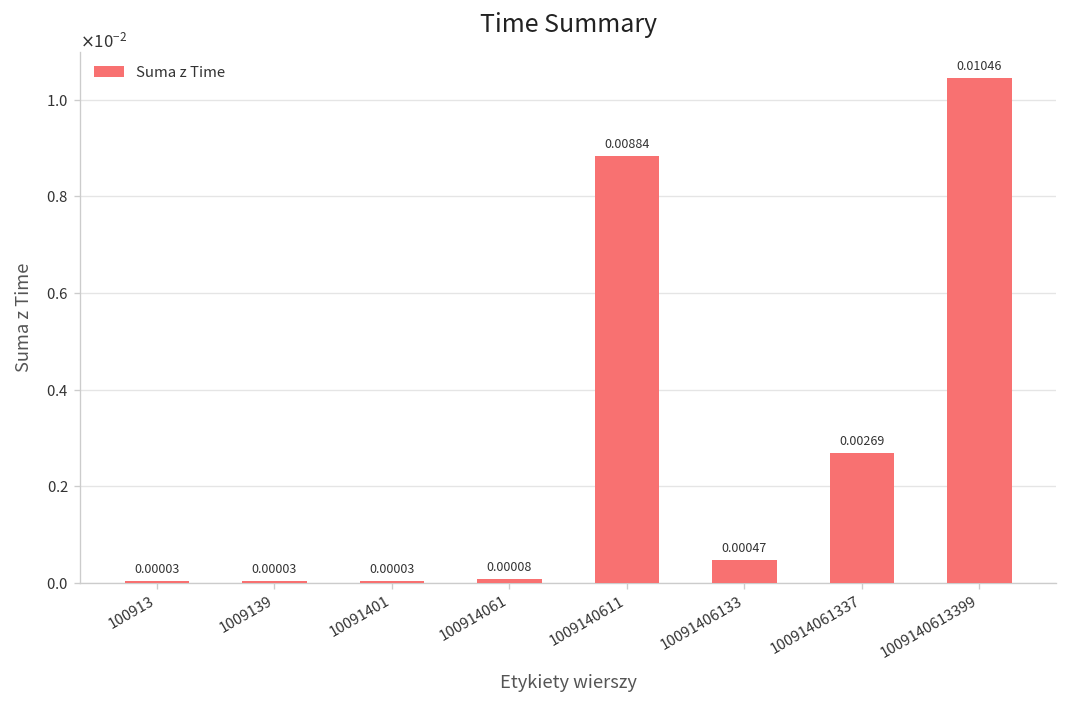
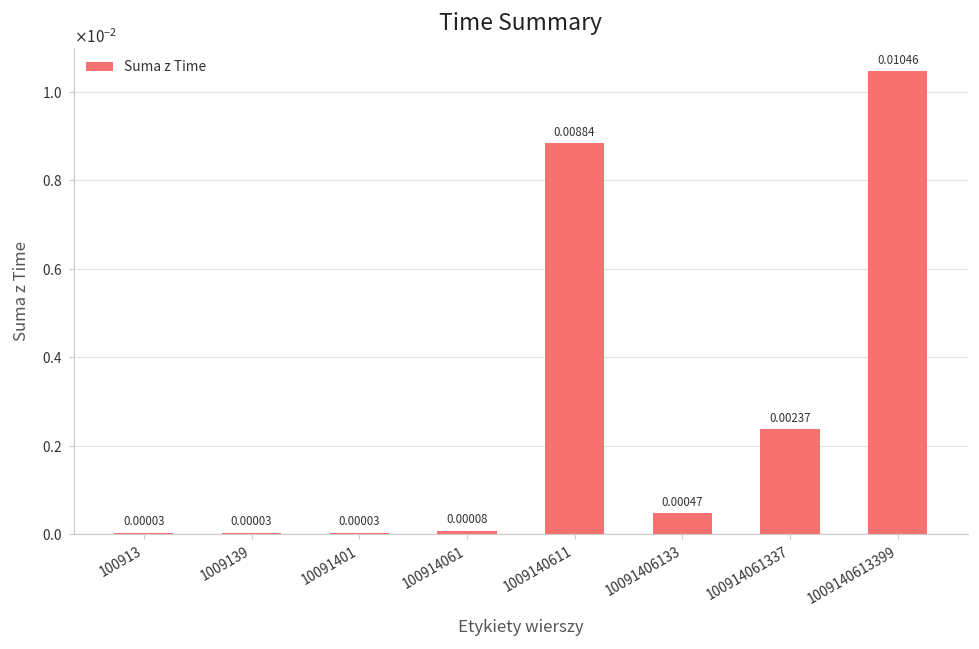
  {
    "100913": 0.00003,
    "1009139": 0.00003,
    "10091401": 0.00003,
    "100914061": 0.00008,
    "1009140611": 0.00884,
    "10091406133": 0.00047,
-   "100914061337": 0.00269,
+   "100914061337": 0.00237,
    "1009140613399": 0.01046
  }
